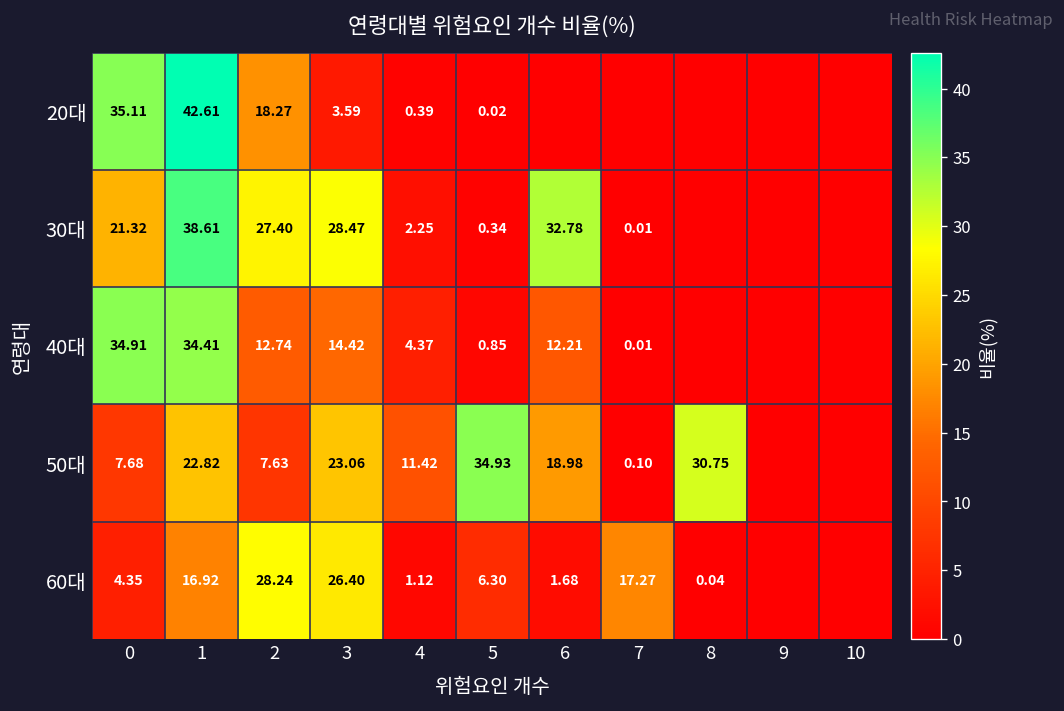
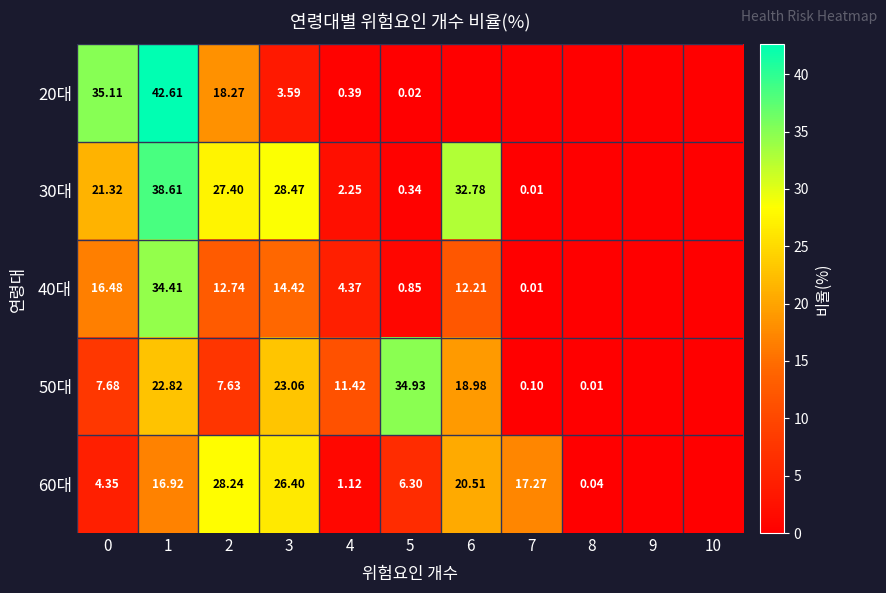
  {
    "20대": {
      "0": 35.11,
      "1": 42.61,
      "2": 18.27,
      "3": 3.59,
      "4": 0.39,
      "5": 0.02
    },
    "30대": {
      "0": 21.32,
      "1": 38.61,
      "2": 27.40,
      "3": 28.47,
      "4": 2.25,
      "5": 0.34,
      "6": 32.78,
      "7": 0.01
    },
    "40대": {
-     "0": 34.91,
+     "0": 16.48,
      "1": 34.41,
      "2": 12.74,
      "3": 14.42,
      "4": 4.37,
      "5": 0.85,
      "6": 12.21,
      "7": 0.01
    },
    "50대": {
      "0": 7.68,
      "1": 22.82,
      "2": 7.63,
      "3": 23.06,
      "4": 11.42,
      "5": 34.93,
      "6": 18.98,
      "7": 0.10,
-     "8": 30.75
+     "8": 0.01
    },
    "60대": {
      "0": 4.35,
      "1": 16.92,
      "2": 28.24,
      "3": 26.40,
      "4": 1.12,
      "5": 6.30,
-     "6": 1.68,
+     "6": 20.51,
      "7": 17.27,
      "8": 0.04
    }
  }
